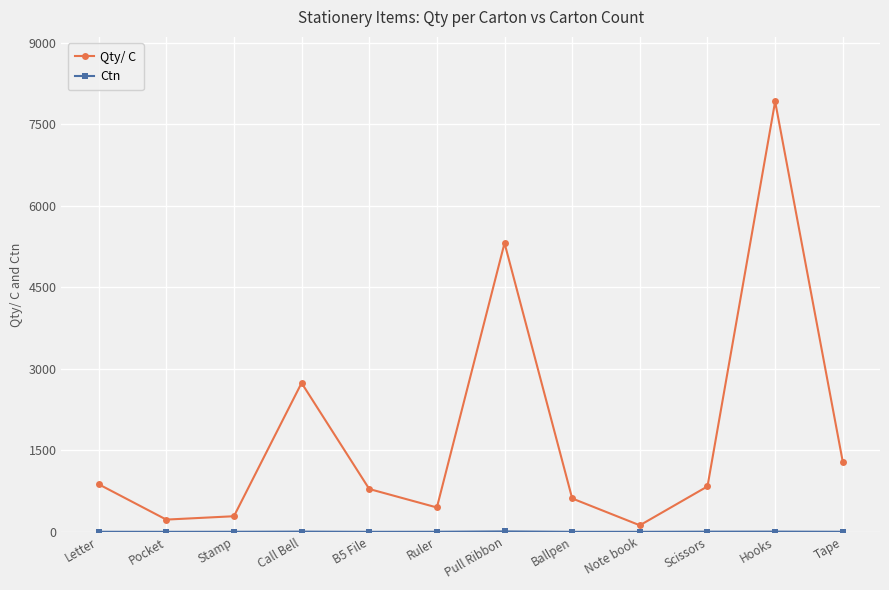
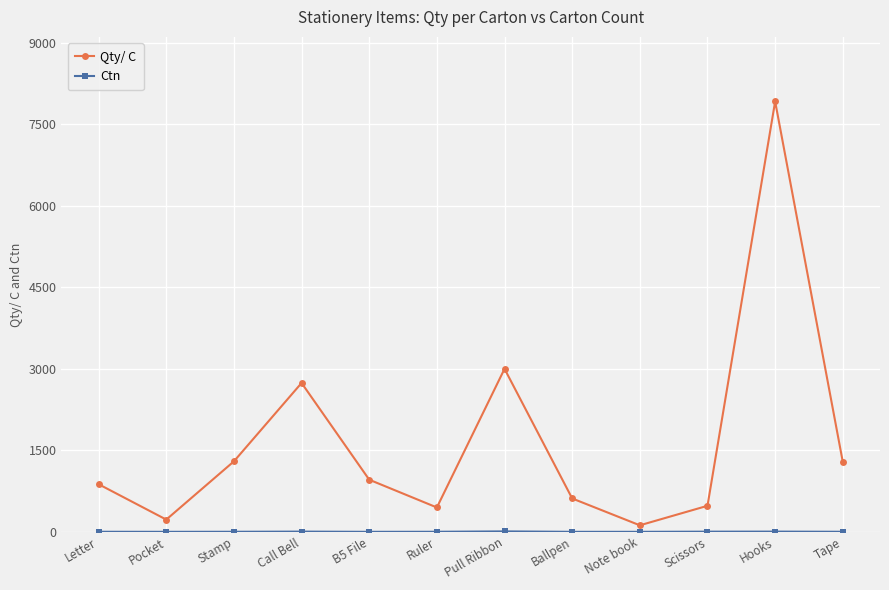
  {
    "Qty/ C": {
      "Letter": 900,
      "Pocket": 200,
-     "Stamp": 300,
+     "Stamp": 1300,
      "Call Bell": 2700,
-     "B5 File": 800,
+     "B5 File": 1000,
      "Ruler": 400,
-     "Pull Ribbon": 5300,
+     "Pull Ribbon": 3000,
      "Ballpen": 600,
      "Note book": 100,
-     "Scissors": 800,
+     "Scissors": 500,
      "Hooks": 7900,
      "Tape": 1300
    },
    "Ctn": {
      "Letter": 0,
      "Pocket": 0,
      "Stamp": 0,
      "Call Bell": 0,
      "B5 File": 0,
      "Ruler": 0,
      "Pull Ribbon": 0,
      "Ballpen": 0,
      "Note book": 0,
      "Scissors": 0,
      "Hooks": 0,
      "Tape": 0
    }
  }
